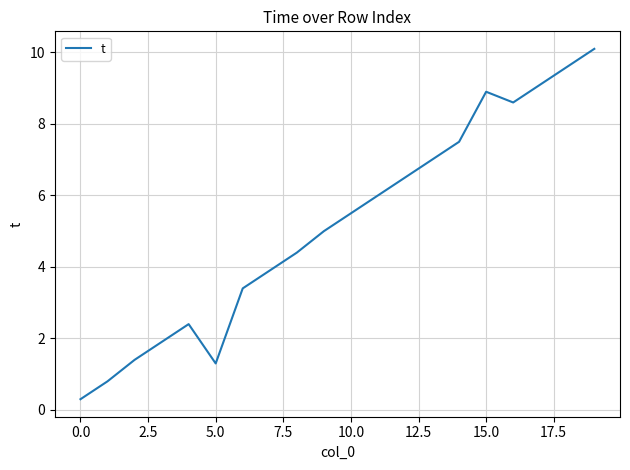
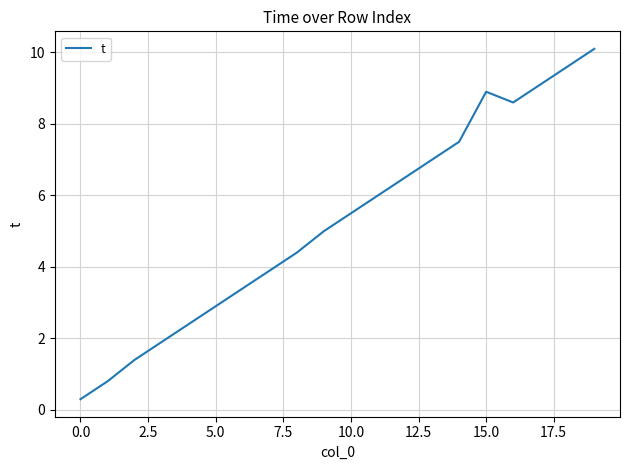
  {
    "0.0": 0.3,
-   "5.0": 1.3,
+   "5.0": 2.9,
    "10.0": 5.5,
    "15.0": 8.9
  }
